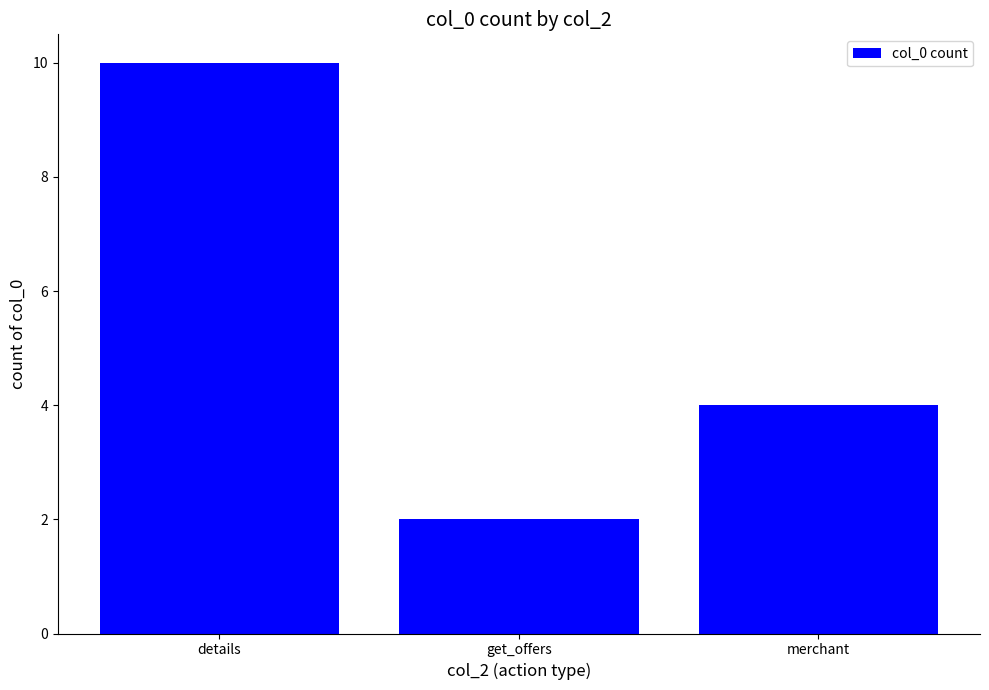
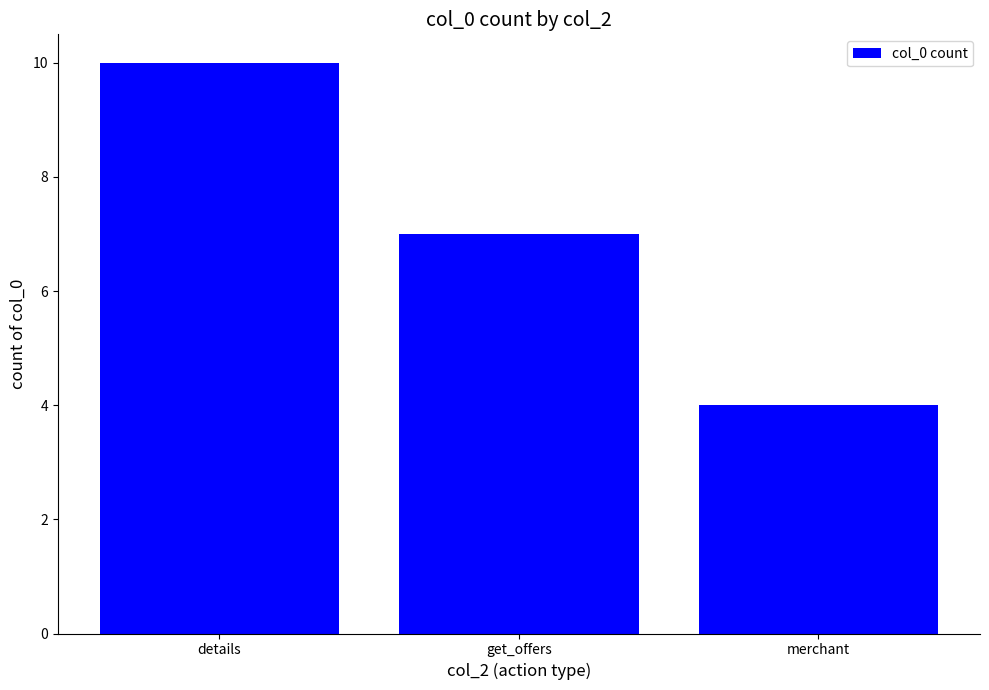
  {
    "details": 10,
-   "get_offers": 2,
+   "get_offers": 7,
    "merchant": 4
  }
